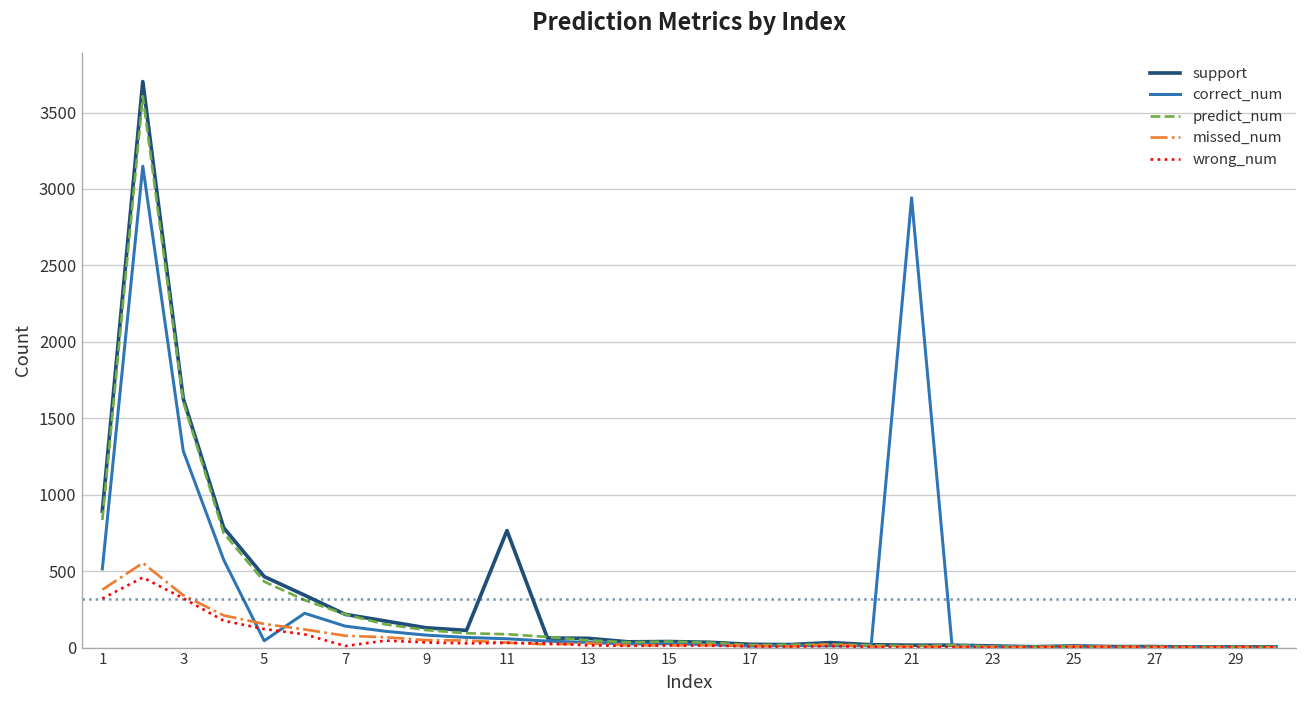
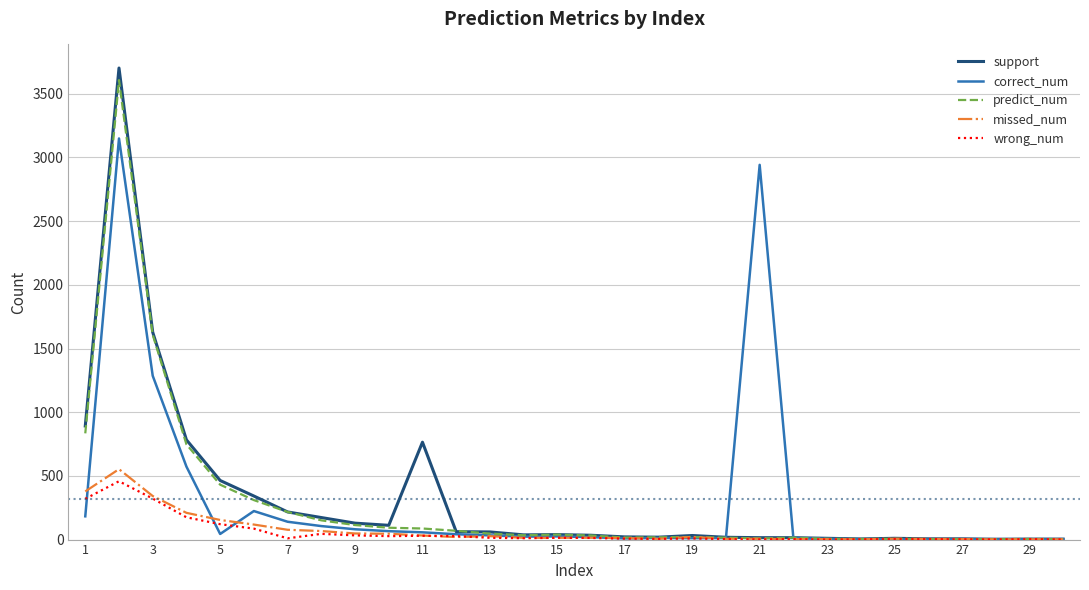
  {
    "support": {
      "1": 890,
      "3": 1630,
      "5": 460,
      "11": 760
    },
    "correct_num": {
-     "1": 510,
+     "1": 180,
      "3": 1290,
      "5": 40,
      "7": 140,
      "9": 80,
      "11": 60,
      "21": 2940
    },
    "predict_num": {
      "1": 830,
      "3": 1610,
      "5": 430,
      "11": 90
    },
    "missed_num": {
      "1": 380,
      "3": 340,
      "5": 150,
      "7": 80
    },
    "wrong_num": {
      "1": 320,
      "3": 320,
      "5": 120,
      "7": 10
    }
  }
